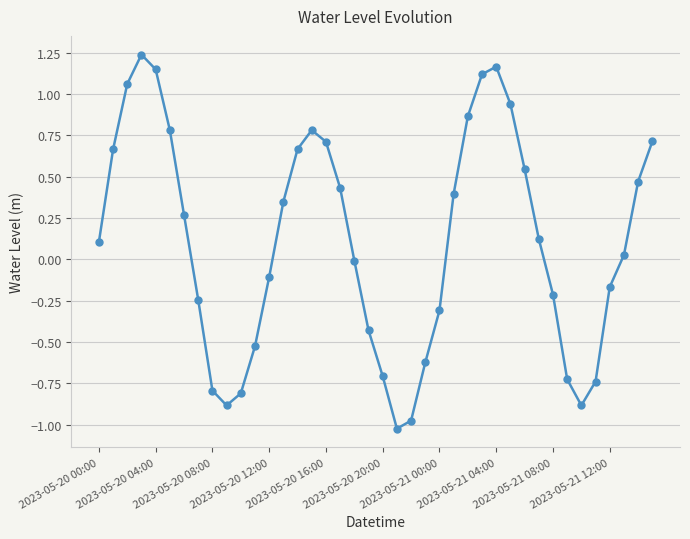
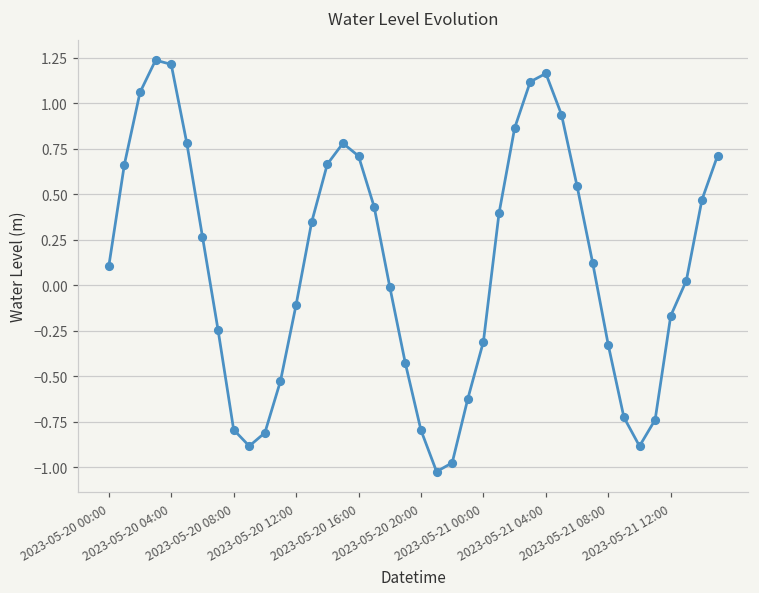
  {
    "2023-05-20 00:00": 0.10,
-   "2023-05-20 04:00": 1.15,
+   "2023-05-20 04:00": 1.21,
    "2023-05-20 08:00": -0.79,
    "2023-05-20 12:00": -0.11,
    "2023-05-20 16:00": 0.71,
-   "2023-05-20 20:00": -0.71,
+   "2023-05-20 20:00": -0.80,
    "2023-05-21 00:00": -0.31,
    "2023-05-21 04:00": 1.16,
-   "2023-05-21 08:00": -0.21,
+   "2023-05-21 08:00": -0.33,
    "2023-05-21 12:00": -0.17
  }
